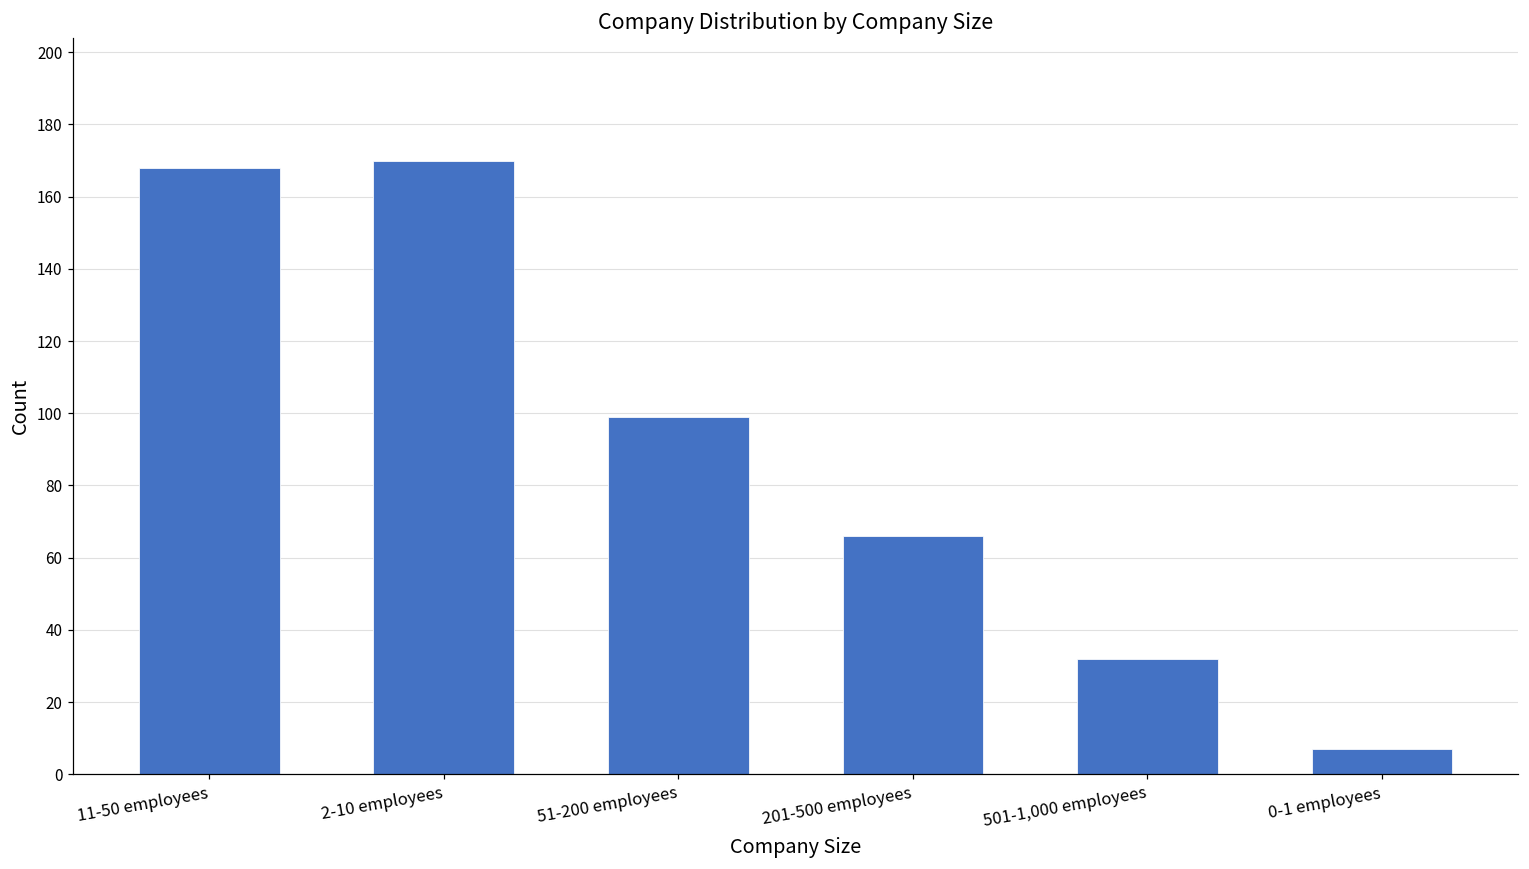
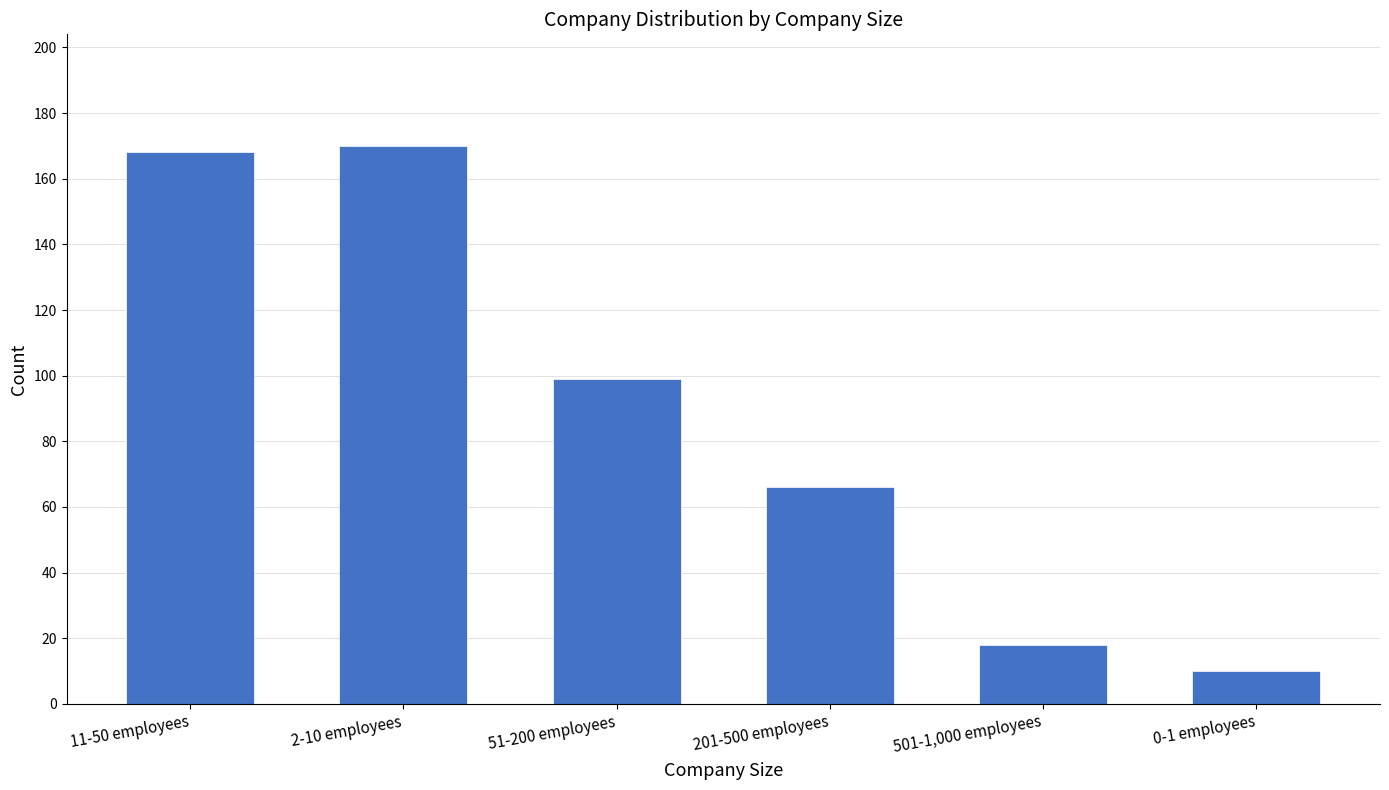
  {
    "11-50 employees": 168,
    "2-10 employees": 170,
    "51-200 employees": 99,
    "201-500 employees": 66,
-   "501-1,000 employees": 32,
-   "0-1 employees": 7
+   "501-1,000 employees": 18,
+   "0-1 employees": 10
  }
